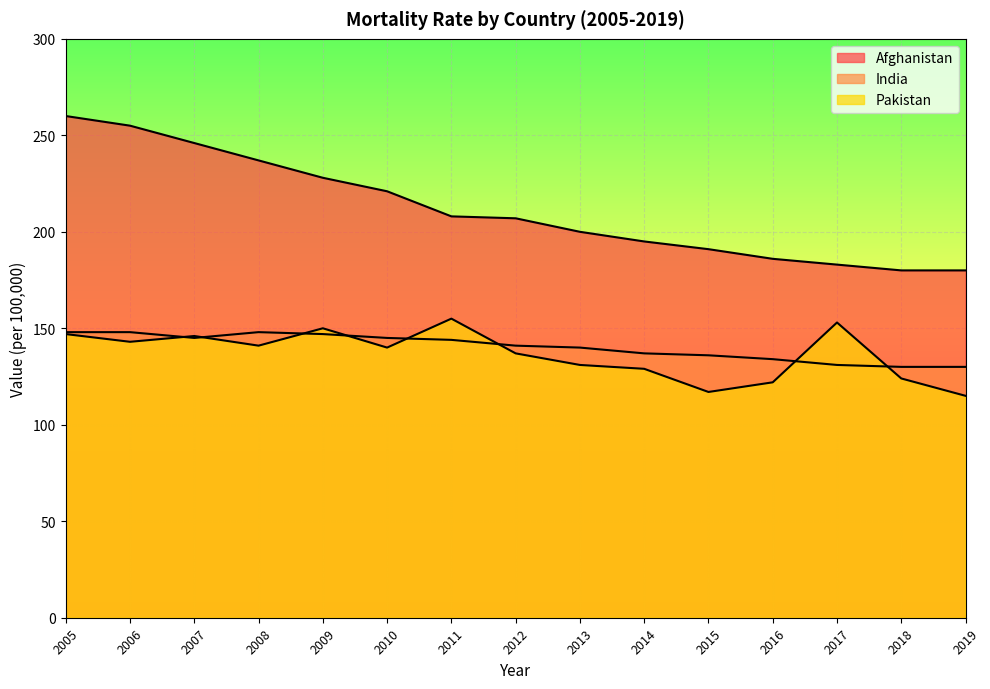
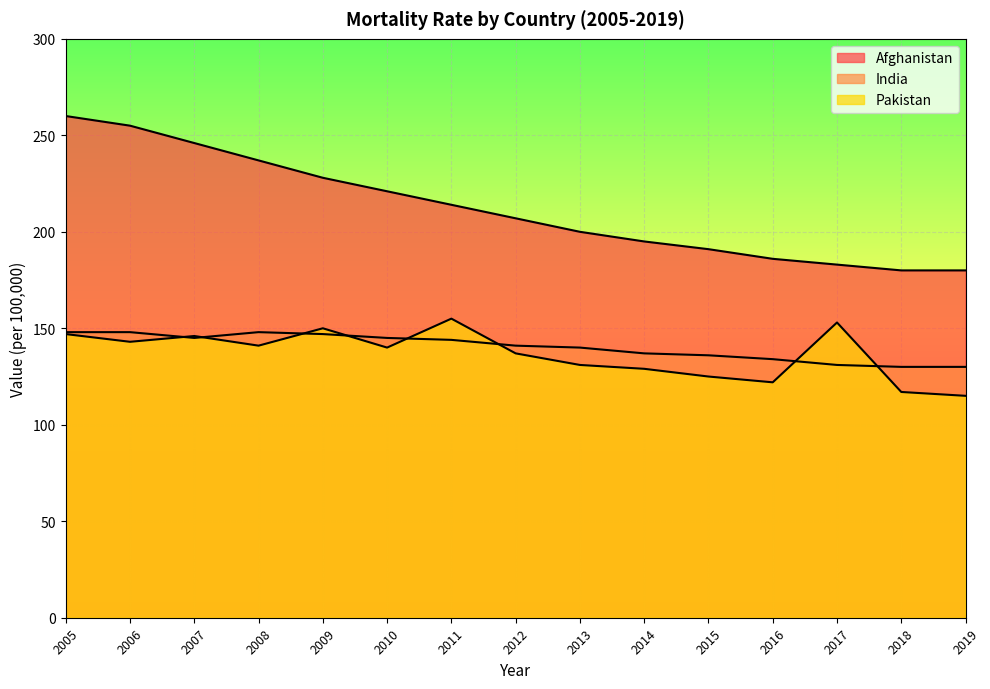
  {
    "Afghanistan": {
      "2005": 260,
      "2006": 255,
      "2007": 246,
      "2008": 237,
      "2009": 228,
      "2010": 221,
-     "2011": 208,
+     "2011": 214,
      "2012": 207,
      "2013": 200,
      "2014": 195,
      "2015": 191,
      "2016": 186,
      "2017": 183,
      "2018": 180,
      "2019": 180
    },
    "India": {
      "2006": 148,
      "2008": 148,
      "2009": 147,
      "2010": 145,
      "2011": 144,
      "2012": 141,
      "2013": 140,
      "2014": 137,
      "2015": 136,
      "2016": 134,
      "2017": 131,
      "2018": 130,
      "2019": 130
    },
    "Pakistan": {
      "2006": 143,
      "2008": 141,
      "2009": 150,
      "2010": 140,
      "2011": 155,
      "2012": 137,
      "2013": 131,
      "2014": 129,
-     "2015": 117,
+     "2015": 125,
      "2016": 122,
      "2017": 153,
-     "2018": 124,
+     "2018": 117,
      "2019": 115
    }
  }
